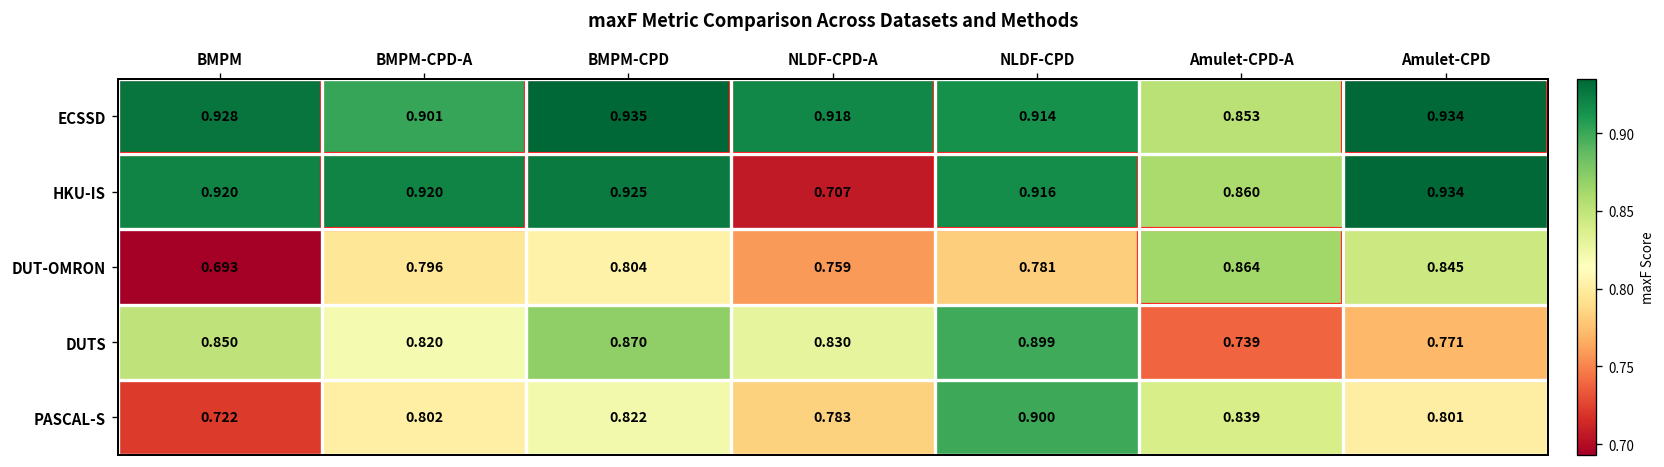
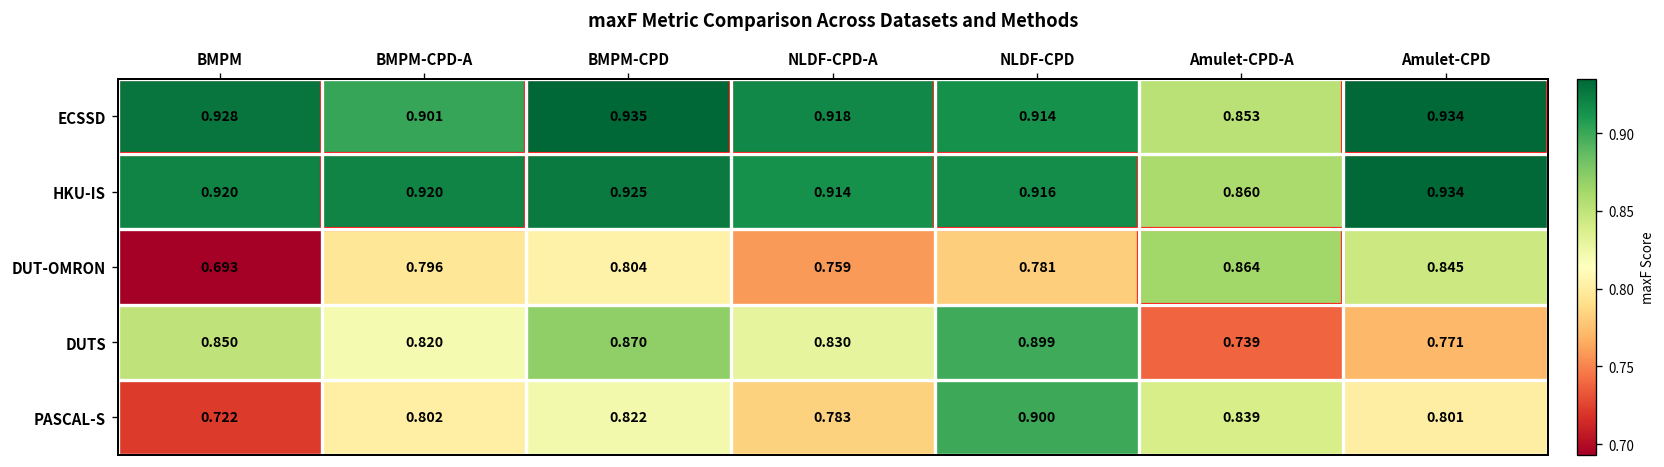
  {
    "ECSSD": {
      "BMPM": 0.928,
      "BMPM-CPD-A": 0.901,
      "BMPM-CPD": 0.935,
      "NLDF-CPD-A": 0.918,
      "NLDF-CPD": 0.914,
      "Amulet-CPD-A": 0.853,
      "Amulet-CPD": 0.934
    },
    "HKU-IS": {
      "BMPM": 0.920,
      "BMPM-CPD-A": 0.920,
      "BMPM-CPD": 0.925,
-     "NLDF-CPD-A": 0.707,
+     "NLDF-CPD-A": 0.914,
      "NLDF-CPD": 0.916,
      "Amulet-CPD-A": 0.860,
      "Amulet-CPD": 0.934
    },
    "DUT-OMRON": {
      "BMPM": 0.693,
      "BMPM-CPD-A": 0.796,
      "BMPM-CPD": 0.804,
      "NLDF-CPD-A": 0.759,
      "NLDF-CPD": 0.781,
      "Amulet-CPD-A": 0.864,
      "Amulet-CPD": 0.845
    },
    "DUTS": {
      "BMPM": 0.850,
      "BMPM-CPD-A": 0.820,
      "BMPM-CPD": 0.870,
      "NLDF-CPD-A": 0.830,
      "NLDF-CPD": 0.899,
      "Amulet-CPD-A": 0.739,
      "Amulet-CPD": 0.771
    },
    "PASCAL-S": {
      "BMPM": 0.722,
      "BMPM-CPD-A": 0.802,
      "BMPM-CPD": 0.822,
      "NLDF-CPD-A": 0.783,
      "NLDF-CPD": 0.900,
      "Amulet-CPD-A": 0.839,
      "Amulet-CPD": 0.801
    }
  }
